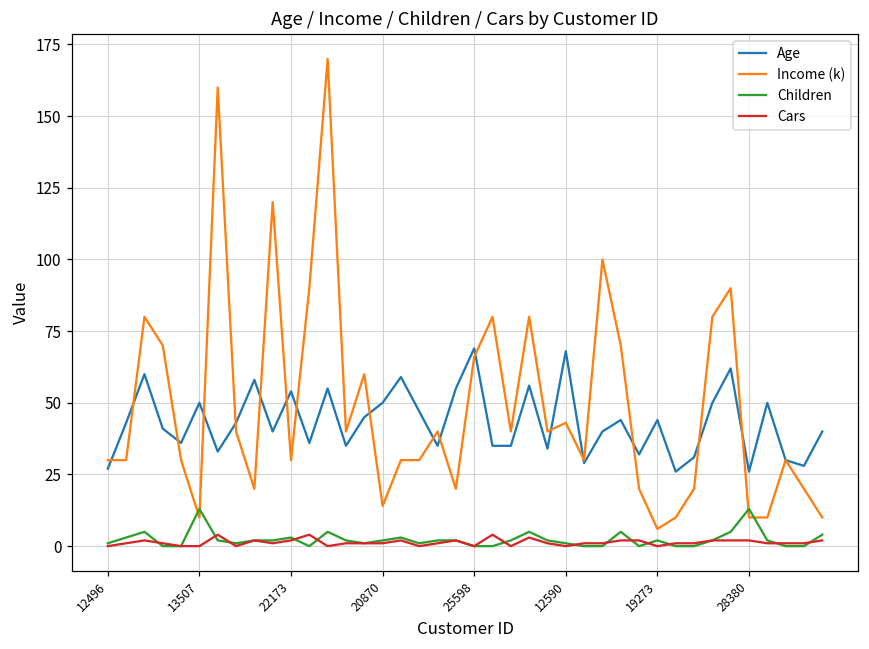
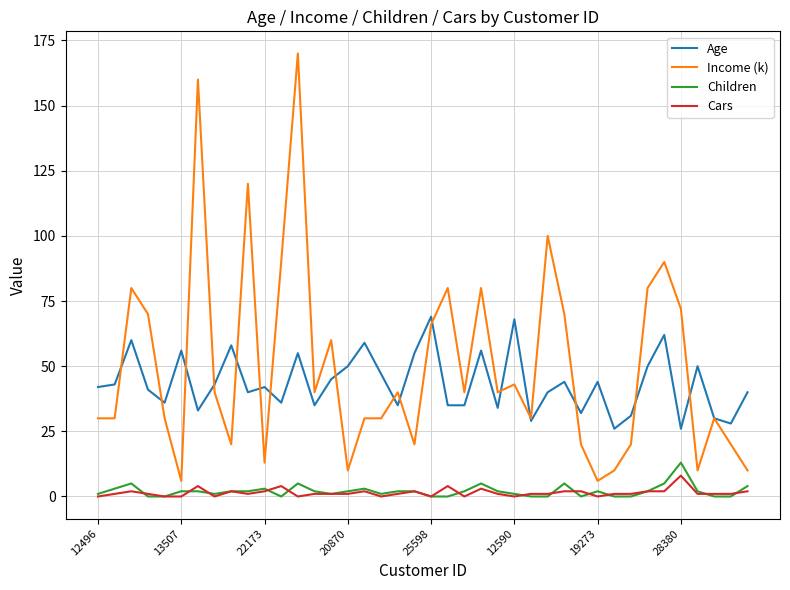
  {
    "Age": {
-     "12496": 27,
-     "13507": 50,
-     "22173": 54,
+     "12496": 42,
+     "13507": 56,
+     "22173": 42,
      "20870": 50,
      "25598": 69,
      "12590": 68,
      "19273": 44,
      "28380": 26
    },
    "Income (k)": {
      "12496": 30,
-     "13507": 10,
-     "22173": 30,
-     "20870": 14,
+     "13507": 6,
+     "22173": 13,
+     "20870": 10,
      "25598": 66,
      "12590": 43,
      "19273": 6,
-     "28380": 10
+     "28380": 72
    },
    "Children": {
      "12496": 1,
-     "13507": 13,
+     "13507": 2,
      "22173": 3,
      "20870": 2,
      "12590": 1,
      "19273": 2,
      "28380": 13
    },
    "Cars": {
      "12496": 0,
      "13507": 0,
      "22173": 2,
      "20870": 1,
      "12590": 0,
      "19273": 0,
-     "28380": 2
+     "28380": 8
    }
  }
